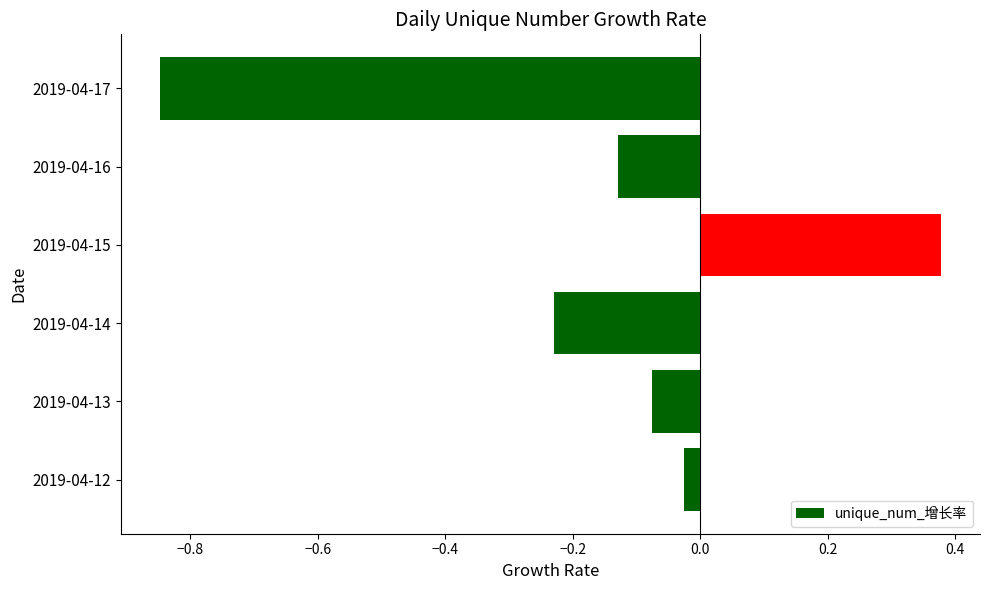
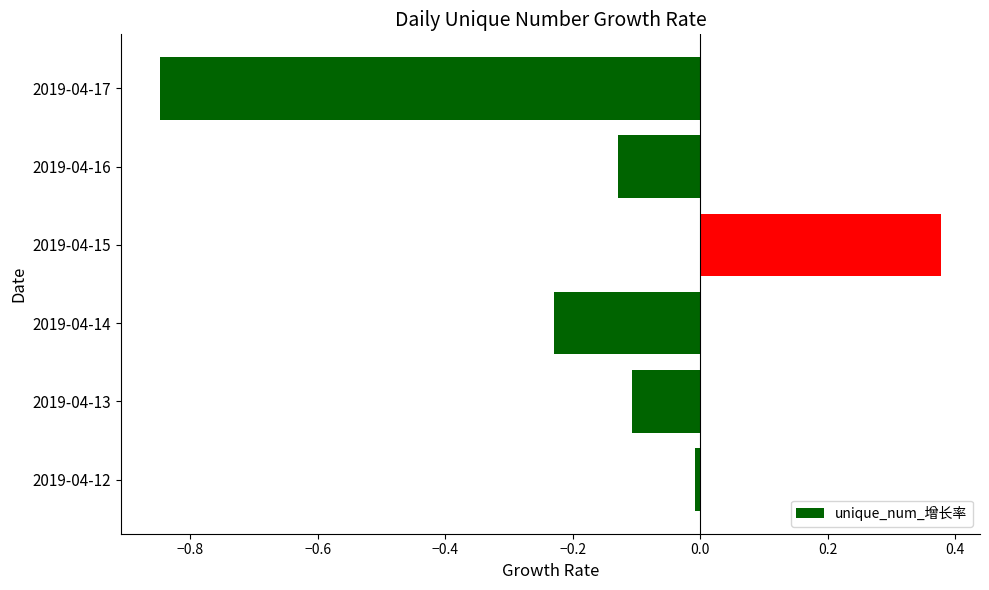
  {
    "2019-04-17": -0.85,
    "2019-04-16": -0.13,
    "2019-04-15": 0.38,
    "2019-04-14": -0.23,
-   "2019-04-13": -0.08,
-   "2019-04-12": -0.03
+   "2019-04-13": -0.11,
+   "2019-04-12": -0.01
  }
